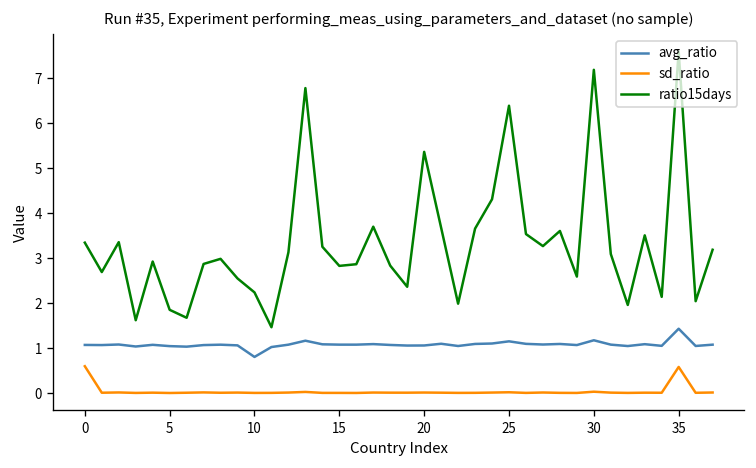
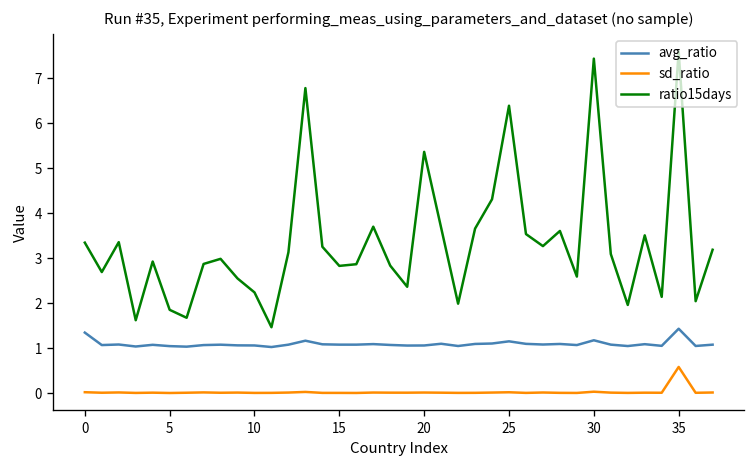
  {
    "avg_ratio": {
-     "0": 1.1,
+     "0": 1.3,
      "5": 1.0,
-     "10": 0.8,
+     "10": 1.1,
      "15": 1.1,
      "20": 1.1,
      "25": 1.2,
      "30": 1.2,
      "35": 1.4
    },
    "sd_ratio": {
-     "0": 0.6,
+     "0": 0.0,
      "5": 0.0,
      "10": 0.0,
      "15": 0.0,
      "20": 0.0,
      "25": 0.0,
      "30": 0.0,
      "35": 0.6
    },
    "ratio15days": {
      "0": 3.3,
      "5": 1.9,
      "10": 2.2,
      "15": 2.8,
      "20": 5.4,
      "25": 6.4,
-     "30": 7.2
+     "30": 7.4
    }
  }
